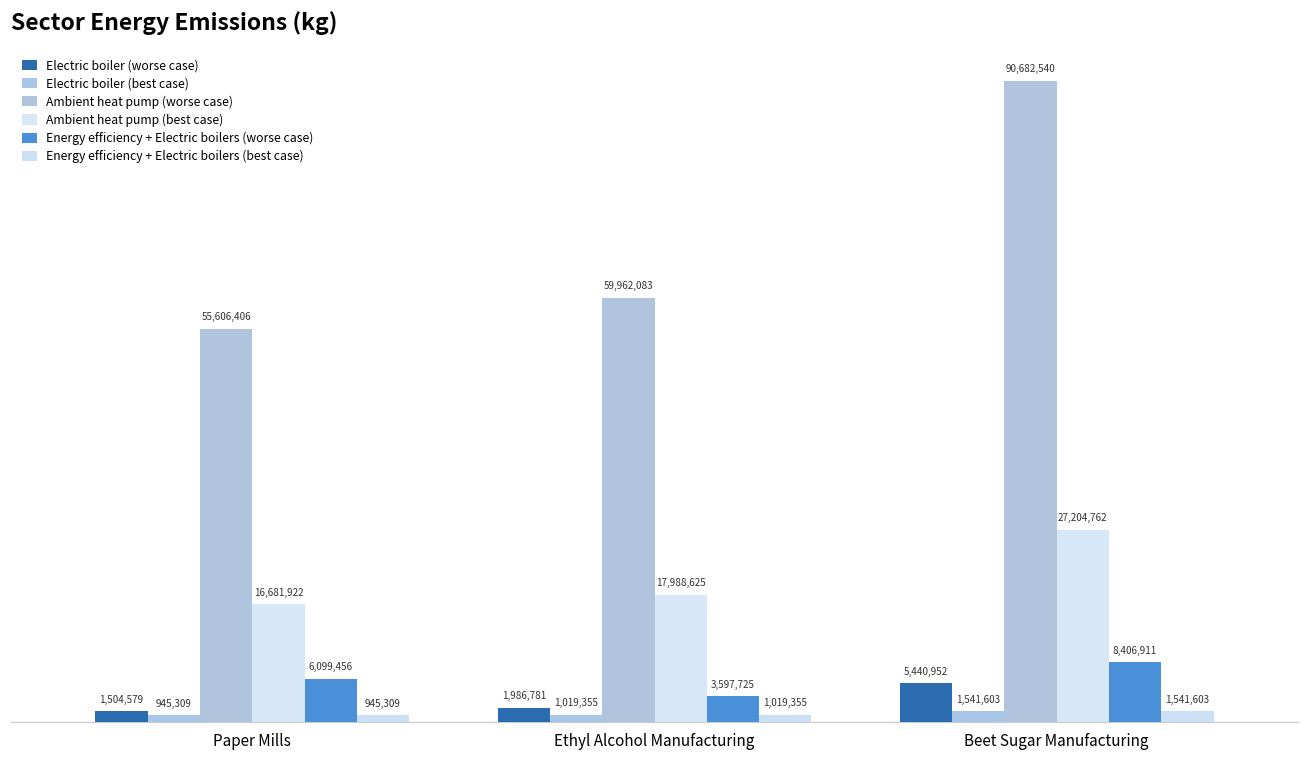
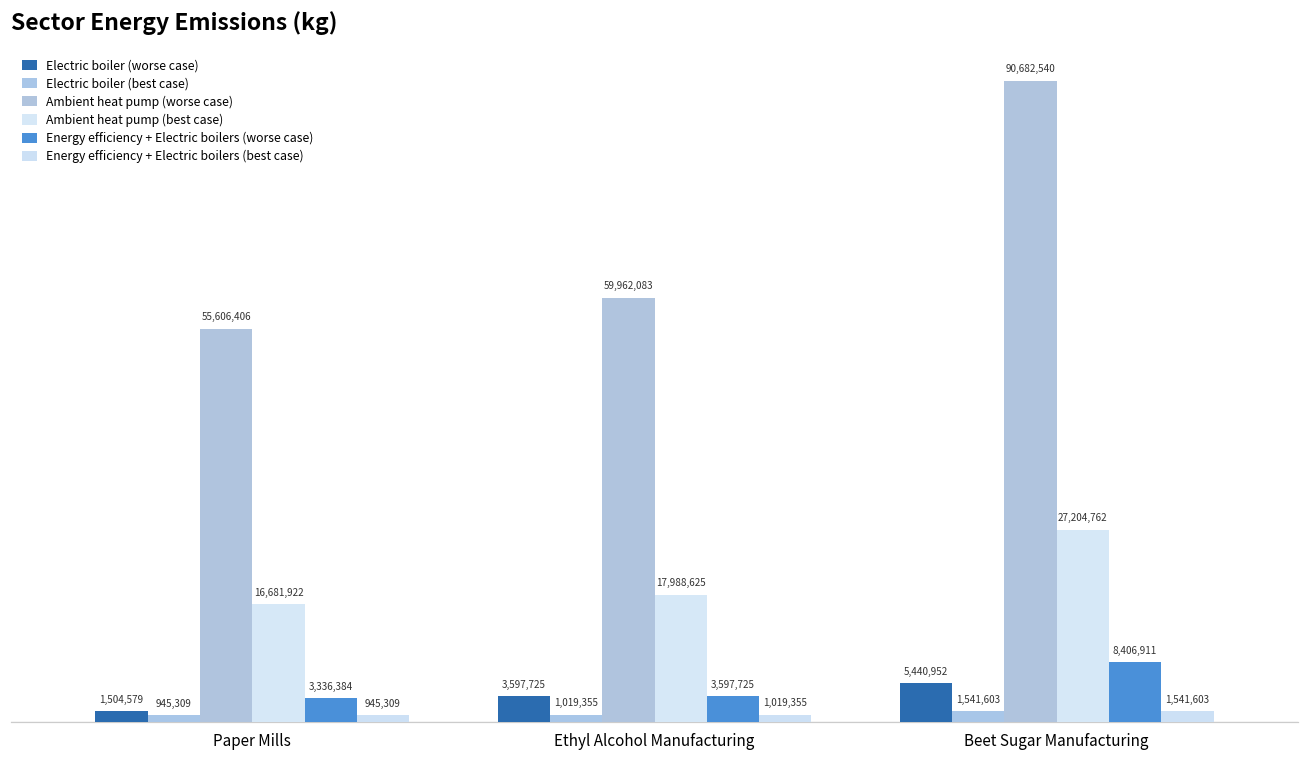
  {
    "Electric boiler (worse case)": {
      "Paper Mills": "1,504,579",
-     "Ethyl Alcohol Manufacturing": "1,986,781",
+     "Ethyl Alcohol Manufacturing": "3,597,725",
      "Beet Sugar Manufacturing": "5,440,952"
    },
    "Energy efficiency + Electric boilers (worse case)": {
-     "Paper Mills": "6,099,456",
+     "Paper Mills": "3,336,384",
      "Ethyl Alcohol Manufacturing": "3,597,725",
      "Beet Sugar Manufacturing": "8,406,911"
    }
  }
